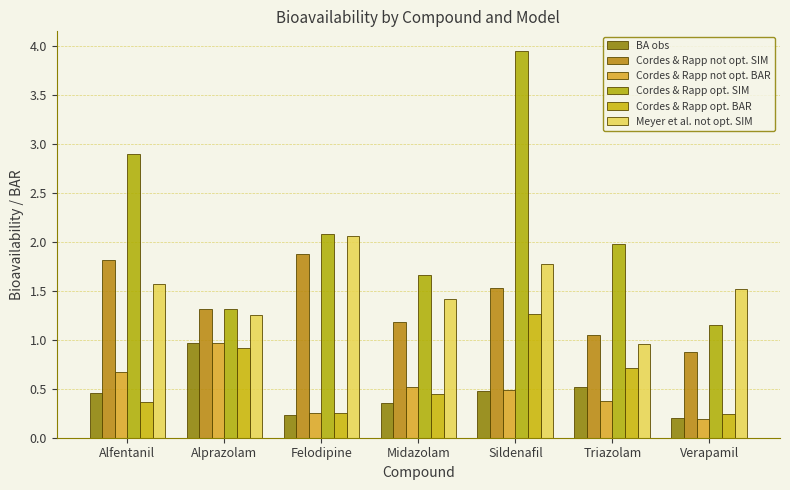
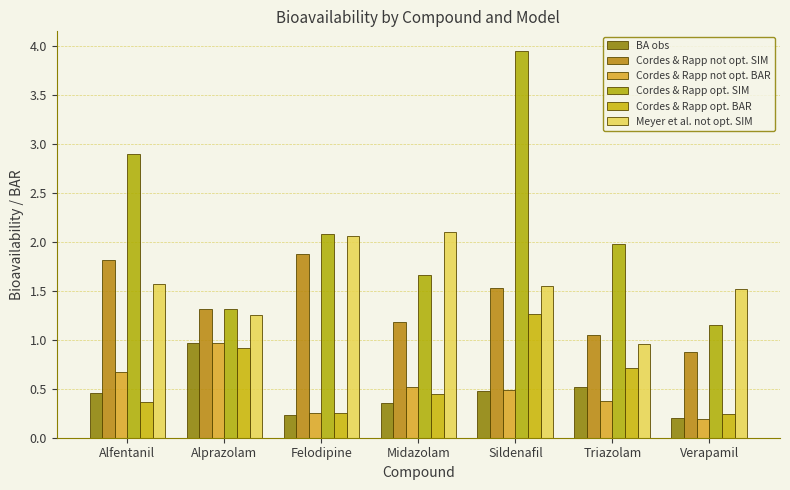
  {
    "Meyer et al. not opt. SIM": {
      "Alfentanil": 1.6,
      "Alprazolam": 1.3,
      "Felodipine": 2.1,
-     "Midazolam": 1.4,
-     "Sildenafil": 1.8,
+     "Midazolam": 2.1,
+     "Sildenafil": 1.6,
      "Triazolam": 1.0,
      "Verapamil": 1.5
    }
  }
